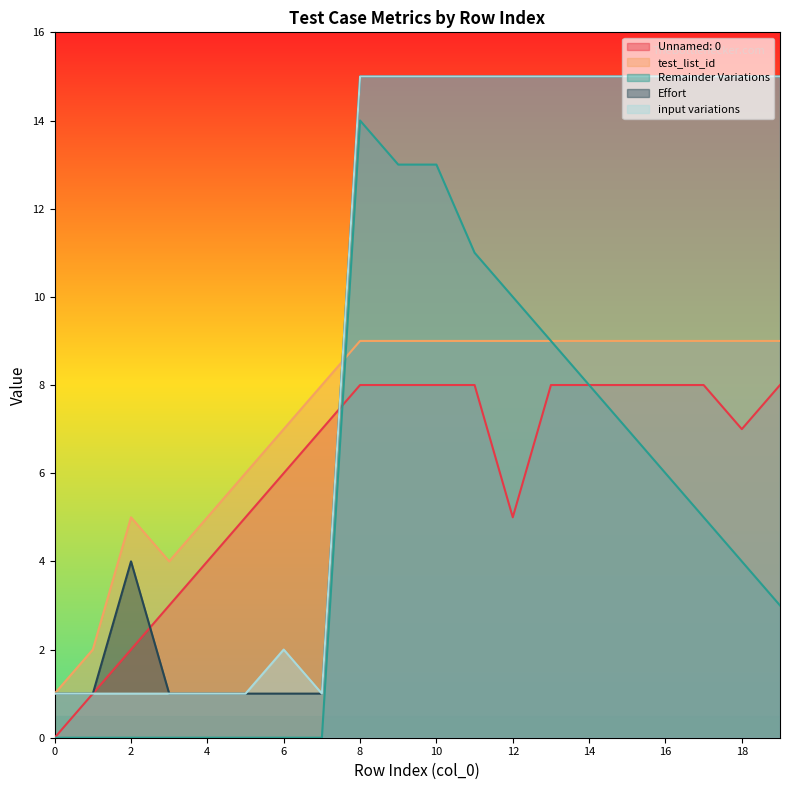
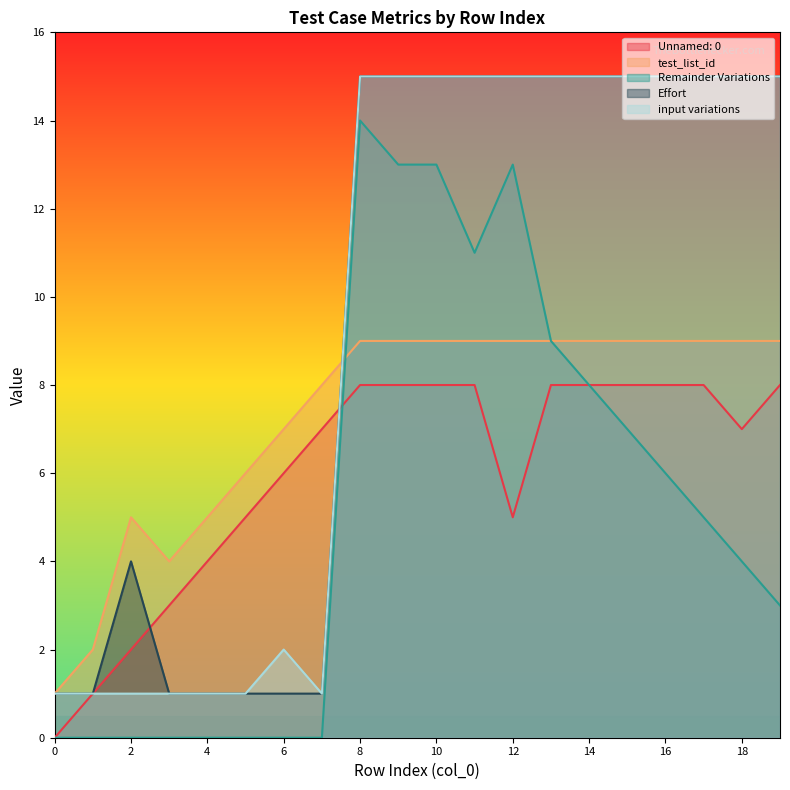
  {
    "Unnamed: 0": {
      "2": 2,
      "4": 4,
      "6": 6,
      "8": 8,
      "10": 8,
      "12": 5,
      "16": 8,
      "18": 7
    },
    "test_list_id": {
      "2": 5,
      "4": 5,
      "6": 7,
      "8": 9,
      "10": 9,
      "12": 9,
      "14": 9,
      "16": 9,
      "18": 9
    },
    "Remainder Variations": {
      "8": 14,
      "10": 13,
-     "12": 10,
+     "12": 13,
      "16": 6,
      "18": 4
    },
    "Effort": {
      "2": 4,
      "6": 1
    },
    "input variations": {
      "2": 1,
      "6": 2
    }
  }
